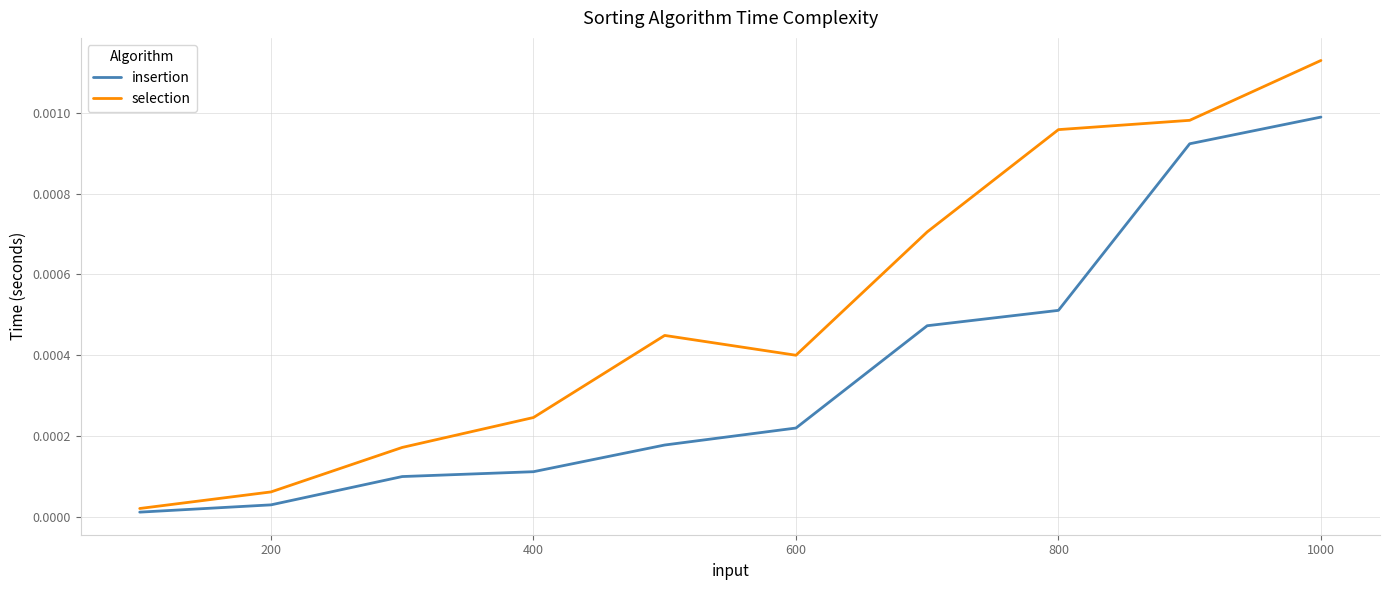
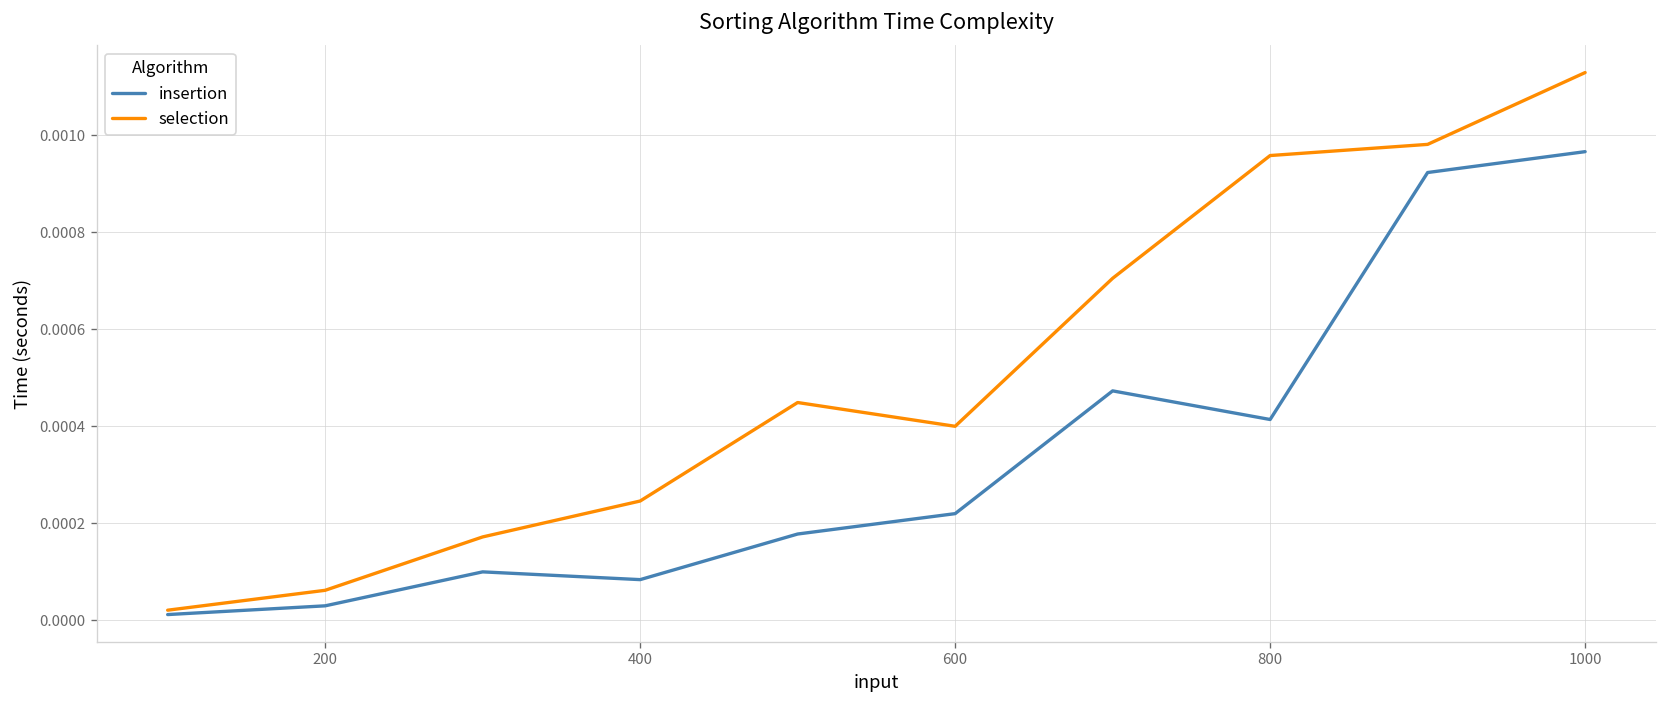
  {
    "insertion": {
      "200": 0.00003,
-     "400": 0.00011,
+     "400": 0.00008,
      "600": 0.00022,
-     "800": 0.00051,
-     "1000": 0.00099
+     "800": 0.00041,
+     "1000": 0.00097
    },
    "selection": {
      "200": 0.00006,
      "400": 0.00025,
      "600": 0.00040,
      "800": 0.00096,
      "1000": 0.00113
    }
  }
